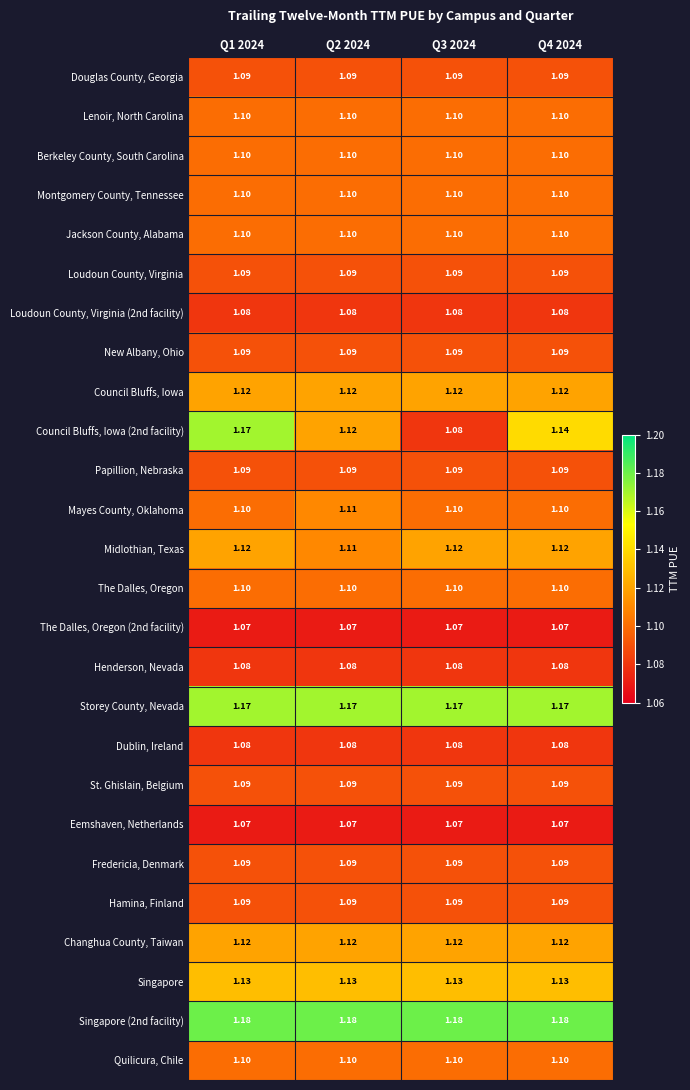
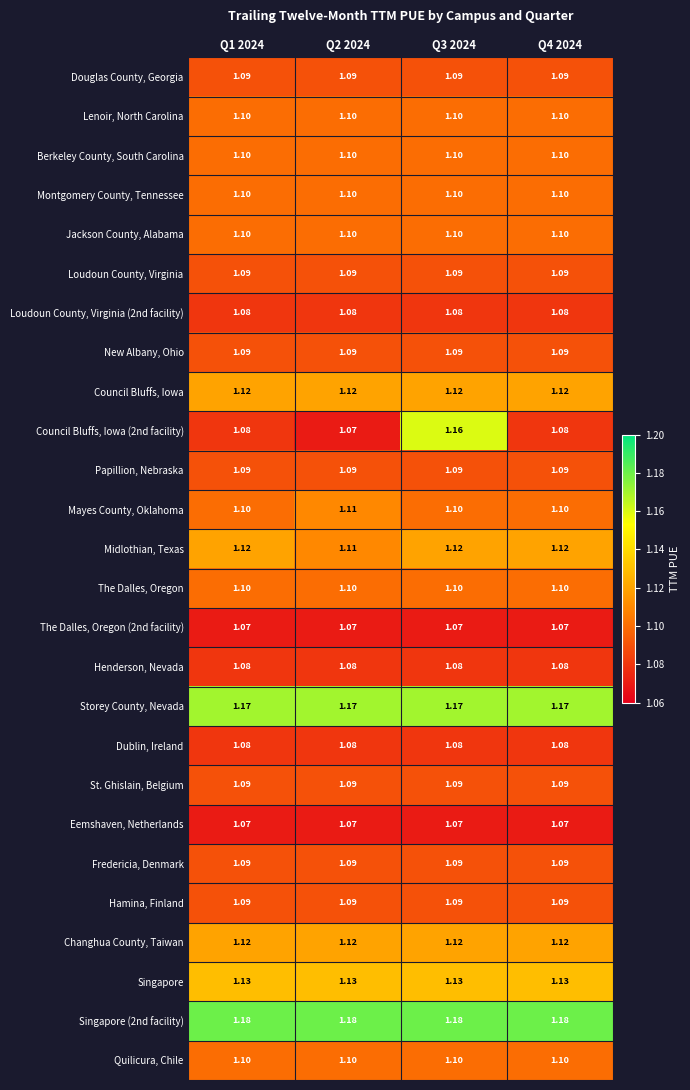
  {
    "Douglas County, Georgia": {
      "Q1 2024": 1.09,
      "Q2 2024": 1.09,
      "Q3 2024": 1.09,
      "Q4 2024": 1.09
    },
    "Lenoir, North Carolina": {
      "Q1 2024": 1.10,
      "Q2 2024": 1.10,
      "Q3 2024": 1.10,
      "Q4 2024": 1.10
    },
    "Berkeley County, South Carolina": {
      "Q1 2024": 1.10,
      "Q2 2024": 1.10,
      "Q3 2024": 1.10,
      "Q4 2024": 1.10
    },
    "Montgomery County, Tennessee": {
      "Q1 2024": 1.10,
      "Q2 2024": 1.10,
      "Q3 2024": 1.10,
      "Q4 2024": 1.10
    },
    "Jackson County, Alabama": {
      "Q1 2024": 1.10,
      "Q2 2024": 1.10,
      "Q3 2024": 1.10,
      "Q4 2024": 1.10
    },
    "Loudoun County, Virginia": {
      "Q1 2024": 1.09,
      "Q2 2024": 1.09,
      "Q3 2024": 1.09,
      "Q4 2024": 1.09
    },
    "Loudoun County, Virginia (2nd facility)": {
      "Q1 2024": 1.08,
      "Q2 2024": 1.08,
      "Q3 2024": 1.08,
      "Q4 2024": 1.08
    },
    "New Albany, Ohio": {
      "Q1 2024": 1.09,
      "Q2 2024": 1.09,
      "Q3 2024": 1.09,
      "Q4 2024": 1.09
    },
    "Council Bluffs, Iowa": {
      "Q1 2024": 1.12,
      "Q2 2024": 1.12,
      "Q3 2024": 1.12,
      "Q4 2024": 1.12
    },
    "Council Bluffs, Iowa (2nd facility)": {
-     "Q1 2024": 1.17,
-     "Q2 2024": 1.12,
-     "Q3 2024": 1.08,
-     "Q4 2024": 1.14
+     "Q1 2024": 1.08,
+     "Q2 2024": 1.07,
+     "Q3 2024": 1.16,
+     "Q4 2024": 1.08
    },
    "Papillion, Nebraska": {
      "Q1 2024": 1.09,
      "Q2 2024": 1.09,
      "Q3 2024": 1.09,
      "Q4 2024": 1.09
    },
    "Mayes County, Oklahoma": {
      "Q1 2024": 1.10,
      "Q2 2024": 1.11,
      "Q3 2024": 1.10,
      "Q4 2024": 1.10
    },
    "Midlothian, Texas": {
      "Q1 2024": 1.12,
      "Q2 2024": 1.11,
      "Q3 2024": 1.12,
      "Q4 2024": 1.12
    },
    "The Dalles, Oregon": {
      "Q1 2024": 1.10,
      "Q2 2024": 1.10,
      "Q3 2024": 1.10,
      "Q4 2024": 1.10
    },
    "The Dalles, Oregon (2nd facility)": {
      "Q1 2024": 1.07,
      "Q2 2024": 1.07,
      "Q3 2024": 1.07,
      "Q4 2024": 1.07
    },
    "Henderson, Nevada": {
      "Q1 2024": 1.08,
      "Q2 2024": 1.08,
      "Q3 2024": 1.08,
      "Q4 2024": 1.08
    },
    "Storey County, Nevada": {
      "Q1 2024": 1.17,
      "Q2 2024": 1.17,
      "Q3 2024": 1.17,
      "Q4 2024": 1.17
    },
    "Dublin, Ireland": {
      "Q1 2024": 1.08,
      "Q2 2024": 1.08,
      "Q3 2024": 1.08,
      "Q4 2024": 1.08
    },
    "St. Ghislain, Belgium": {
      "Q1 2024": 1.09,
      "Q2 2024": 1.09,
      "Q3 2024": 1.09,
      "Q4 2024": 1.09
    },
    "Eemshaven, Netherlands": {
      "Q1 2024": 1.07,
      "Q2 2024": 1.07,
      "Q3 2024": 1.07,
      "Q4 2024": 1.07
    },
    "Fredericia, Denmark": {
      "Q1 2024": 1.09,
      "Q2 2024": 1.09,
      "Q3 2024": 1.09,
      "Q4 2024": 1.09
    },
    "Hamina, Finland": {
      "Q1 2024": 1.09,
      "Q2 2024": 1.09,
      "Q3 2024": 1.09,
      "Q4 2024": 1.09
    },
    "Changhua County, Taiwan": {
      "Q1 2024": 1.12,
      "Q2 2024": 1.12,
      "Q3 2024": 1.12,
      "Q4 2024": 1.12
    },
    "Singapore": {
      "Q1 2024": 1.13,
      "Q2 2024": 1.13,
      "Q3 2024": 1.13,
      "Q4 2024": 1.13
    },
    "Singapore (2nd facility)": {
      "Q1 2024": 1.18,
      "Q2 2024": 1.18,
      "Q3 2024": 1.18,
      "Q4 2024": 1.18
    },
    "Quilicura, Chile": {
      "Q1 2024": 1.10,
      "Q2 2024": 1.10,
      "Q3 2024": 1.10,
      "Q4 2024": 1.10
    }
  }
